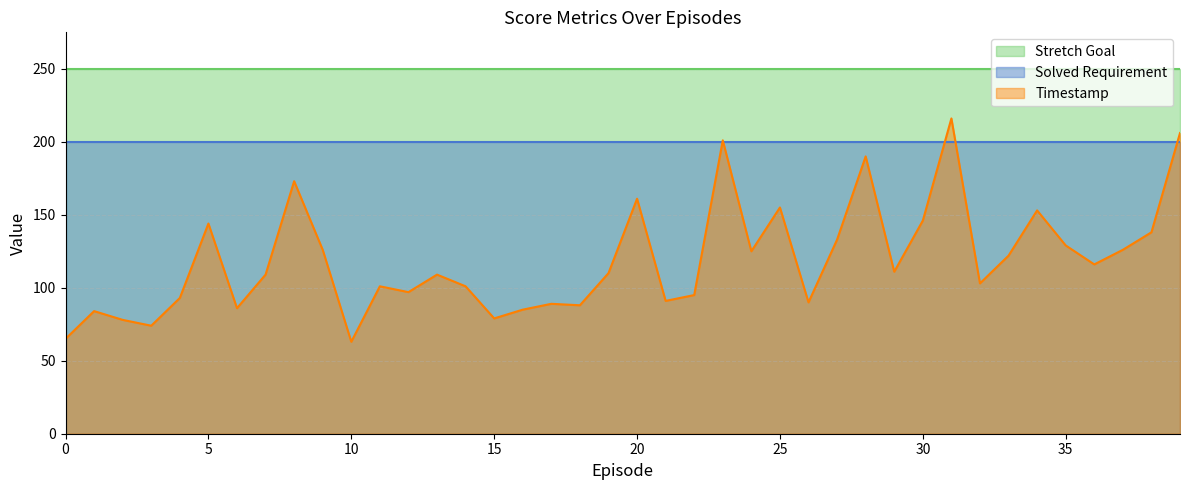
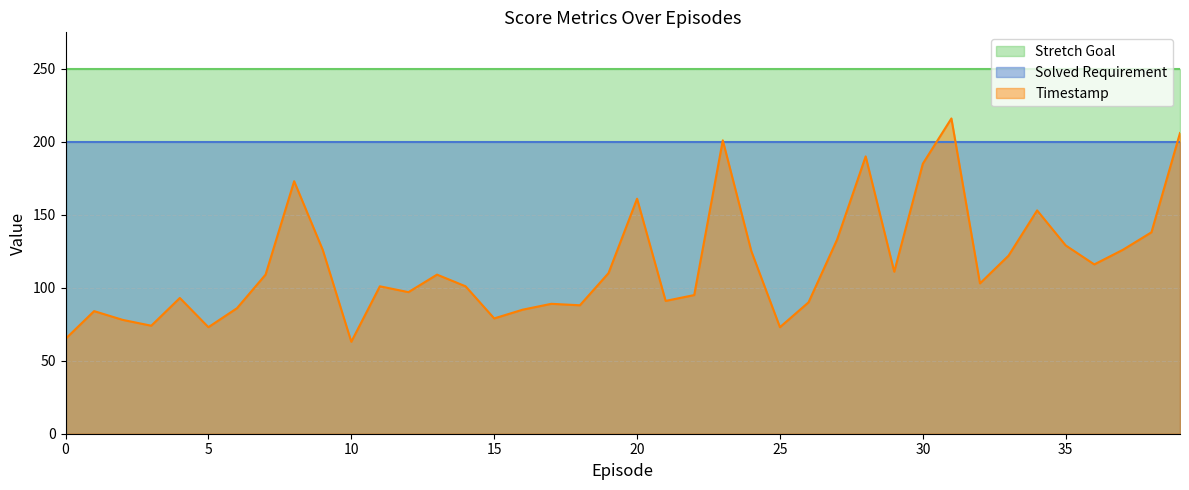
  {
    "Stretch Goal": {
      "0": 250,
      "5": 250,
      "10": 250,
      "15": 250,
      "20": 250,
      "25": 250,
      "30": 250
    },
    "Solved Requirement": {
      "0": 200,
      "5": 200,
      "10": 200,
      "15": 200,
      "20": 200,
      "25": 200,
      "30": 200,
      "35": 200
    },
    "Timestamp": {
      "0": 65,
-     "5": 144,
+     "5": 73,
      "10": 63,
      "15": 79,
      "20": 161,
-     "25": 155,
-     "30": 146,
+     "25": 73,
+     "30": 185,
      "35": 129
    }
  }
